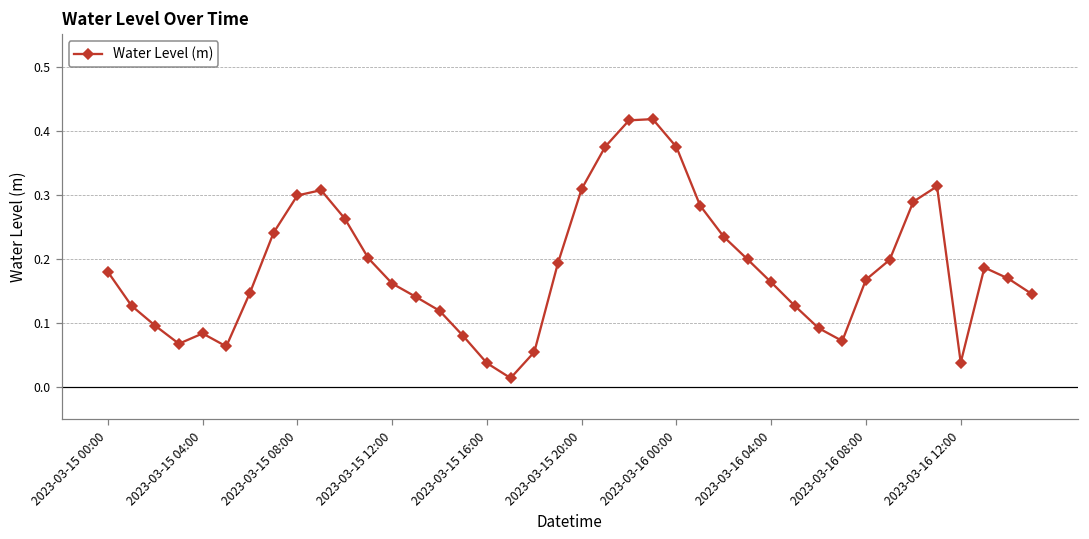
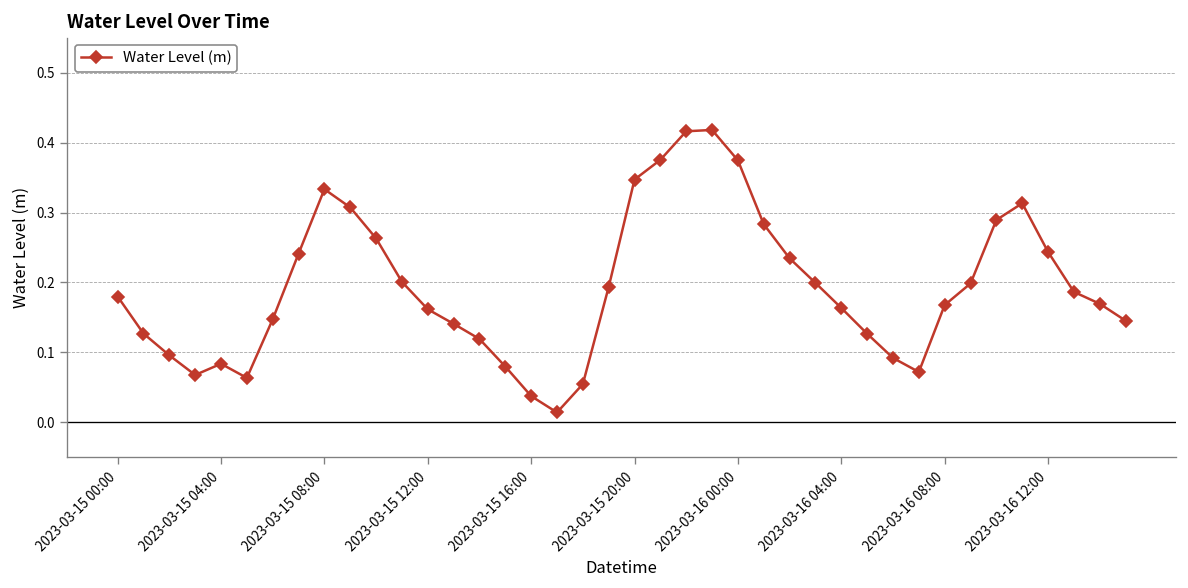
  {
    "2023-03-15 00:00": 0.18,
    "2023-03-15 04:00": 0.08,
-   "2023-03-15 08:00": 0.30,
+   "2023-03-15 08:00": 0.33,
    "2023-03-15 12:00": 0.16,
    "2023-03-15 16:00": 0.04,
-   "2023-03-15 20:00": 0.31,
+   "2023-03-15 20:00": 0.35,
    "2023-03-16 00:00": 0.37,
    "2023-03-16 04:00": 0.16,
    "2023-03-16 08:00": 0.17,
-   "2023-03-16 12:00": 0.04
+   "2023-03-16 12:00": 0.24
  }
